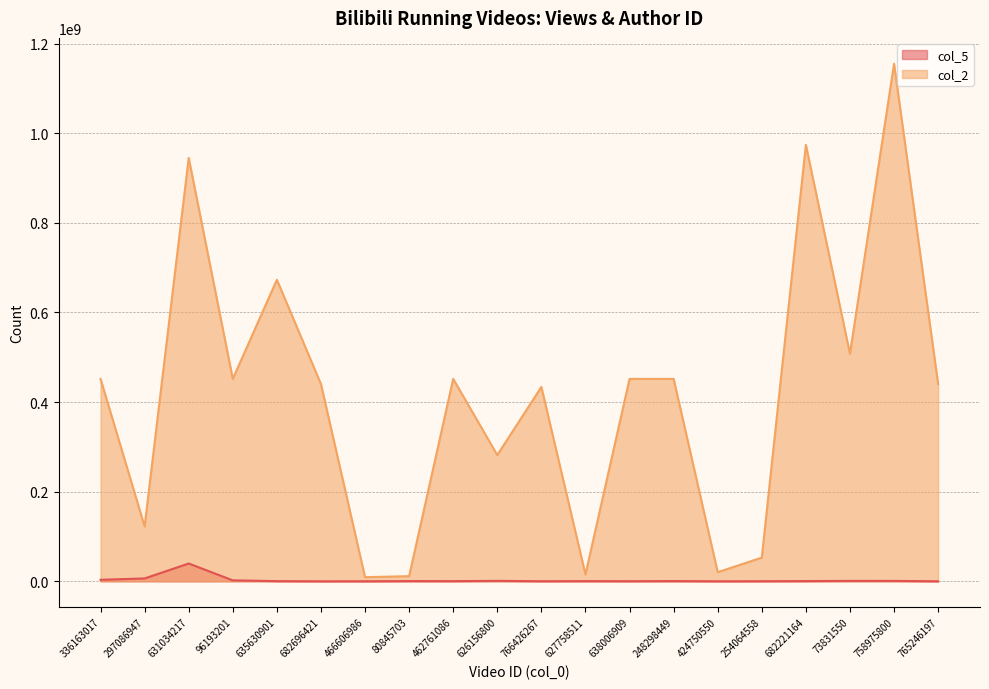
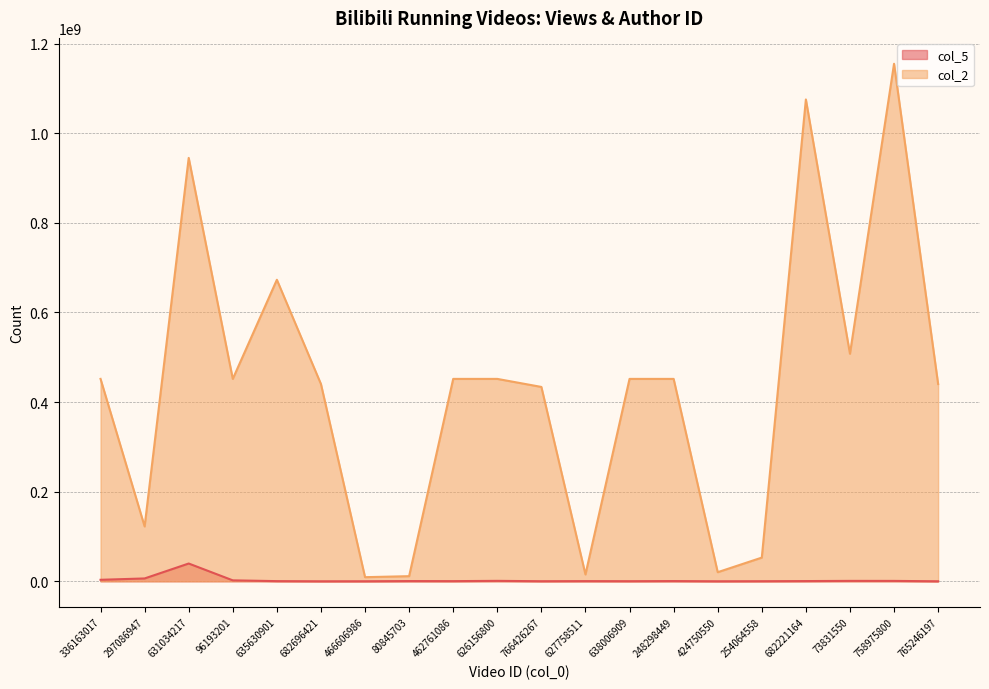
  {
    "col_5": {
      "336163017": 0,
      "297086947": 10000000,
      "631034217": 40000000,
      "96193201": 0,
      "635630901": 0,
      "682696421": 0,
      "466606986": 0,
      "80845703": 0,
      "462761086": 0,
      "626156800": 0,
      "766426267": 0,
      "627758511": 0,
      "638006909": 0,
      "248298449": 0,
      "424750550": 0,
      "254064558": 0,
      "682221164": 0,
      "73831550": 0,
      "758975800": 0,
      "765246197": 0
    },
    "col_2": {
      "336163017": 450000000,
      "297086947": 120000000,
      "631034217": 940000000,
      "96193201": 450000000,
      "635630901": 670000000,
      "682696421": 440000000,
      "466606986": 10000000,
      "80845703": 10000000,
      "462761086": 450000000,
-     "626156800": 280000000,
+     "626156800": 450000000,
      "766426267": 430000000,
      "627758511": 20000000,
      "638006909": 450000000,
      "248298449": 450000000,
      "424750550": 20000000,
      "254064558": 50000000,
-     "682221164": 970000000,
+     "682221164": 1080000000,
      "73831550": 510000000,
      "758975800": 1150000000,
      "765246197": 440000000
    }
  }
